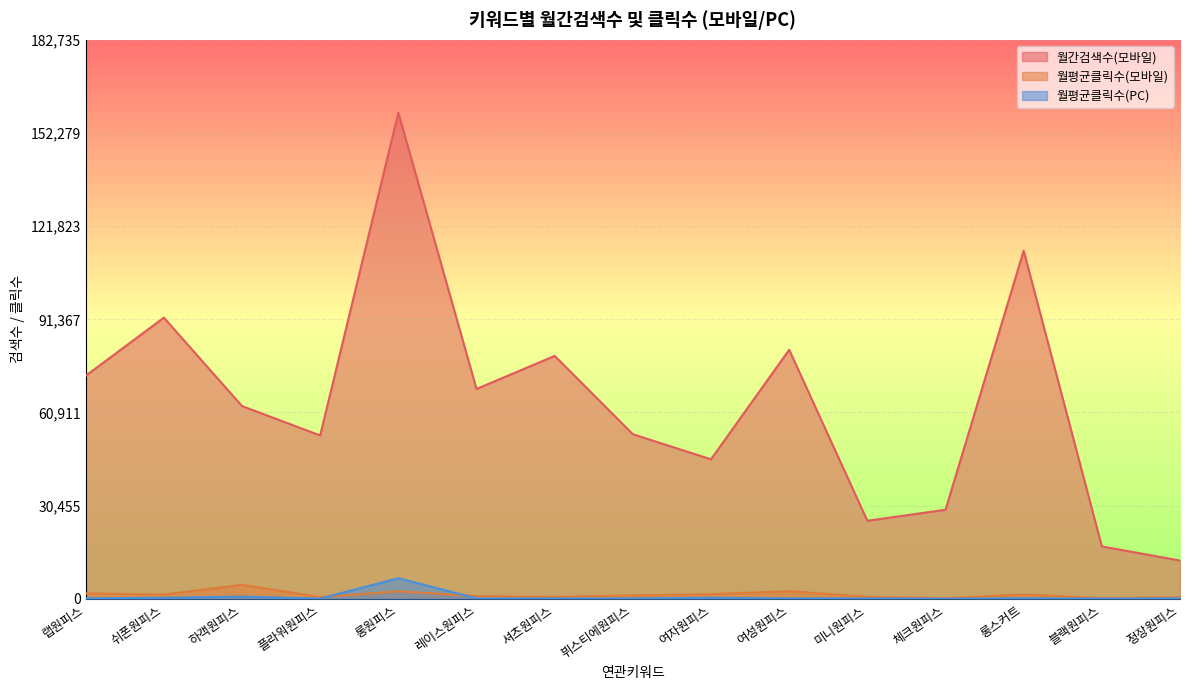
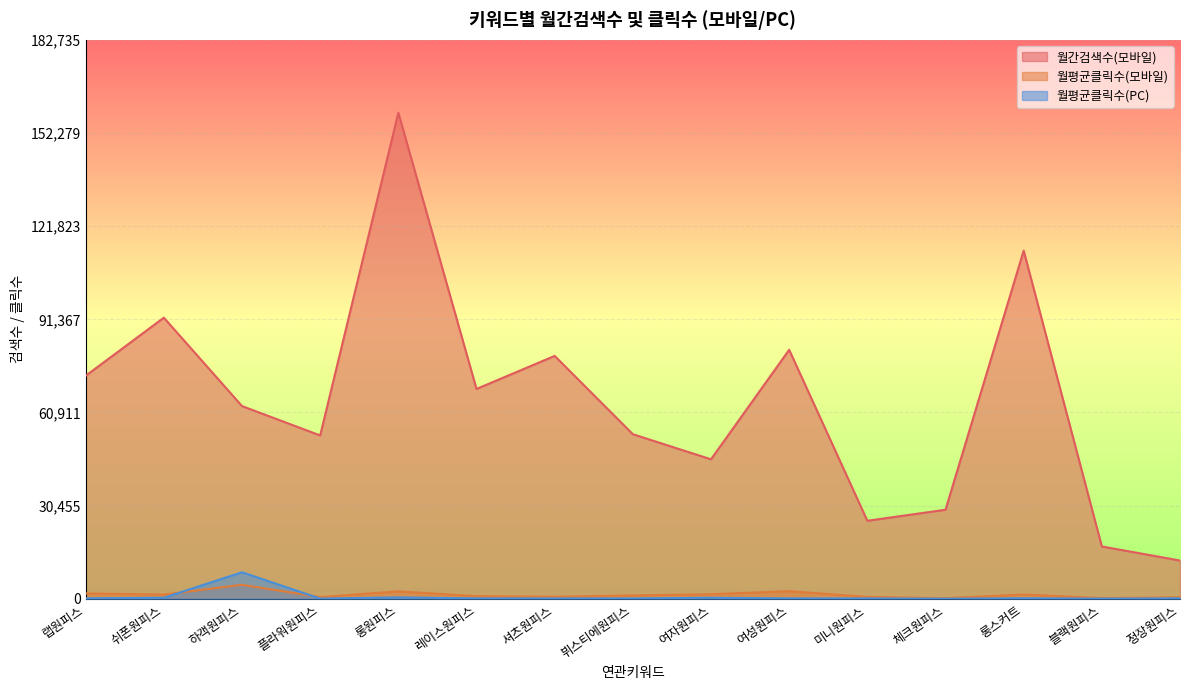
  {
    "월평균클릭수(PC)": {
      "랩원피스": "0",
      "쉬폰원피스": "0",
-     "하객원피스": "1,000",
-     "롱원피스": "7,000",
+     "하객원피스": "9,000",
+     "롱원피스": "0",
      "뷔스티에원피스": "0",
      "여자원피스": "0",
      "여성원피스": "0",
      "롱스커트": "0"
    }
  }
